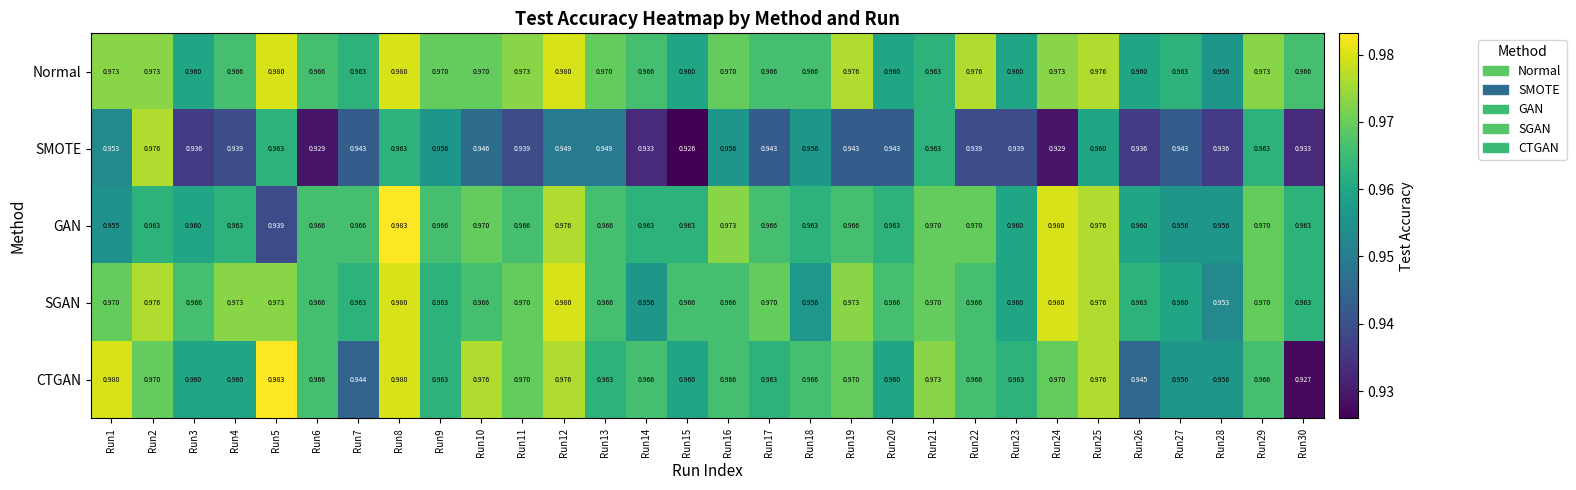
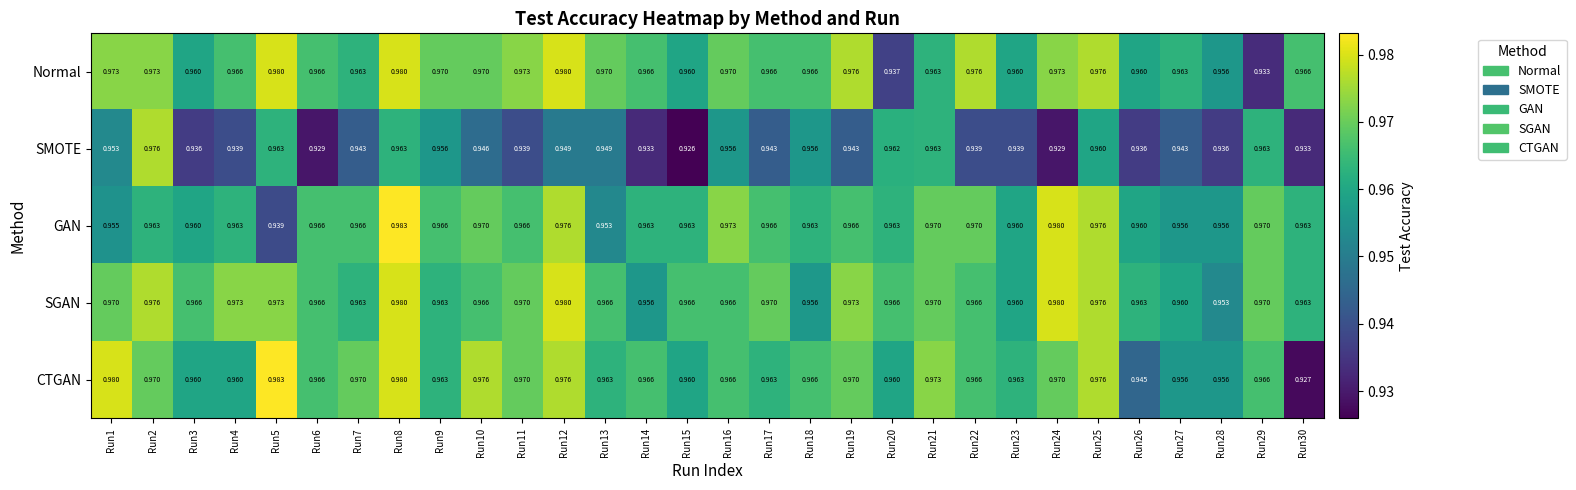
  {
    "Normal": {
      "Run1": 0.973,
      "Run2": 0.973,
      "Run3": 0.960,
      "Run4": 0.966,
      "Run5": 0.980,
      "Run6": 0.966,
      "Run7": 0.963,
      "Run8": 0.980,
      "Run9": 0.970,
      "Run10": 0.970,
      "Run11": 0.973,
      "Run12": 0.980,
      "Run13": 0.970,
      "Run14": 0.966,
      "Run15": 0.960,
      "Run16": 0.970,
      "Run17": 0.966,
      "Run18": 0.966,
      "Run19": 0.976,
-     "Run20": 0.960,
+     "Run20": 0.937,
      "Run21": 0.963,
      "Run22": 0.976,
      "Run23": 0.960,
      "Run24": 0.973,
      "Run25": 0.976,
      "Run26": 0.960,
      "Run27": 0.963,
      "Run28": 0.956,
-     "Run29": 0.973,
+     "Run29": 0.933,
      "Run30": 0.966
    },
    "SMOTE": {
      "Run1": 0.953,
      "Run2": 0.976,
      "Run3": 0.936,
      "Run4": 0.939,
      "Run5": 0.963,
      "Run6": 0.929,
      "Run7": 0.943,
      "Run8": 0.963,
      "Run9": 0.956,
      "Run10": 0.946,
      "Run11": 0.939,
      "Run12": 0.949,
      "Run13": 0.949,
      "Run14": 0.933,
      "Run15": 0.926,
      "Run16": 0.956,
      "Run17": 0.943,
      "Run18": 0.956,
      "Run19": 0.943,
-     "Run20": 0.943,
+     "Run20": 0.962,
      "Run21": 0.963,
      "Run22": 0.939,
      "Run23": 0.939,
      "Run24": 0.929,
      "Run25": 0.960,
      "Run26": 0.936,
      "Run27": 0.943,
      "Run28": 0.936,
      "Run29": 0.963,
      "Run30": 0.933
    },
    "GAN": {
      "Run1": 0.955,
      "Run2": 0.963,
      "Run3": 0.960,
      "Run4": 0.963,
      "Run5": 0.939,
      "Run6": 0.966,
      "Run7": 0.966,
      "Run8": 0.983,
      "Run9": 0.966,
      "Run10": 0.970,
      "Run11": 0.966,
      "Run12": 0.976,
-     "Run13": 0.966,
+     "Run13": 0.953,
      "Run14": 0.963,
      "Run15": 0.963,
      "Run16": 0.973,
      "Run17": 0.966,
      "Run18": 0.963,
      "Run19": 0.966,
      "Run20": 0.963,
      "Run21": 0.970,
      "Run22": 0.970,
      "Run23": 0.960,
      "Run24": 0.980,
      "Run25": 0.976,
      "Run26": 0.960,
      "Run27": 0.956,
      "Run28": 0.956,
      "Run29": 0.970,
      "Run30": 0.963
    },
    "SGAN": {
      "Run1": 0.970,
      "Run2": 0.976,
      "Run3": 0.966,
      "Run4": 0.973,
      "Run5": 0.973,
      "Run6": 0.966,
      "Run7": 0.963,
      "Run8": 0.980,
      "Run9": 0.963,
      "Run10": 0.966,
      "Run11": 0.970,
      "Run12": 0.980,
      "Run13": 0.966,
      "Run14": 0.956,
      "Run15": 0.966,
      "Run16": 0.966,
      "Run17": 0.970,
      "Run18": 0.956,
      "Run19": 0.973,
      "Run20": 0.966,
      "Run21": 0.970,
      "Run22": 0.966,
      "Run23": 0.960,
      "Run24": 0.980,
      "Run25": 0.976,
      "Run26": 0.963,
      "Run27": 0.960,
      "Run28": 0.953,
      "Run29": 0.970,
      "Run30": 0.963
    },
    "CTGAN": {
      "Run1": 0.980,
      "Run2": 0.970,
      "Run3": 0.960,
      "Run4": 0.960,
      "Run5": 0.983,
      "Run6": 0.966,
-     "Run7": 0.944,
+     "Run7": 0.970,
      "Run8": 0.980,
      "Run9": 0.963,
      "Run10": 0.976,
      "Run11": 0.970,
      "Run12": 0.976,
      "Run13": 0.963,
      "Run14": 0.966,
      "Run15": 0.960,
      "Run16": 0.966,
      "Run17": 0.963,
      "Run18": 0.966,
      "Run19": 0.970,
      "Run20": 0.960,
      "Run21": 0.973,
      "Run22": 0.966,
      "Run23": 0.963,
      "Run24": 0.970,
      "Run25": 0.976,
      "Run26": 0.945,
      "Run27": 0.956,
      "Run28": 0.956,
      "Run29": 0.966,
      "Run30": 0.927
    }
  }
